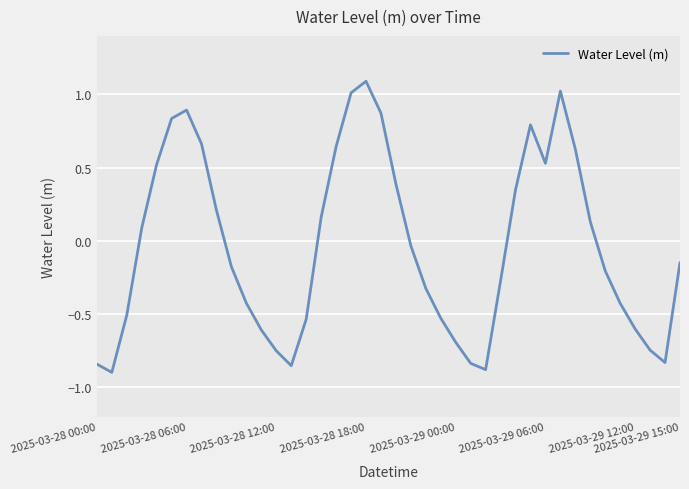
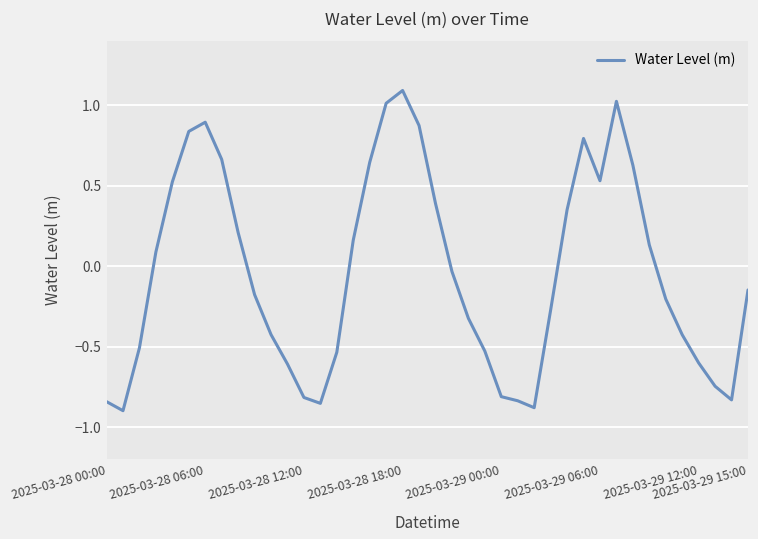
  {
    "2025-03-28 00:00": -0.84,
    "2025-03-28 06:00": 0.89,
-   "2025-03-28 12:00": -0.75,
+   "2025-03-28 12:00": -0.82,
    "2025-03-28 18:00": 1.09,
-   "2025-03-29 00:00": -0.69,
+   "2025-03-29 00:00": -0.81,
    "2025-03-29 06:00": 0.53,
    "2025-03-29 12:00": -0.60,
    "2025-03-29 15:00": -0.15
  }
